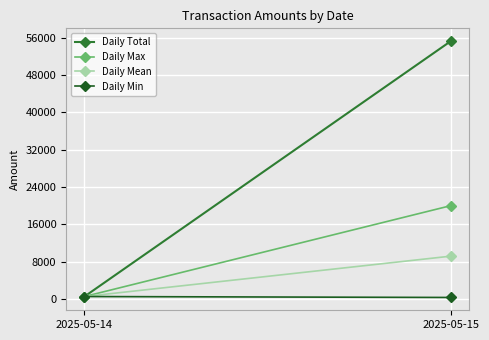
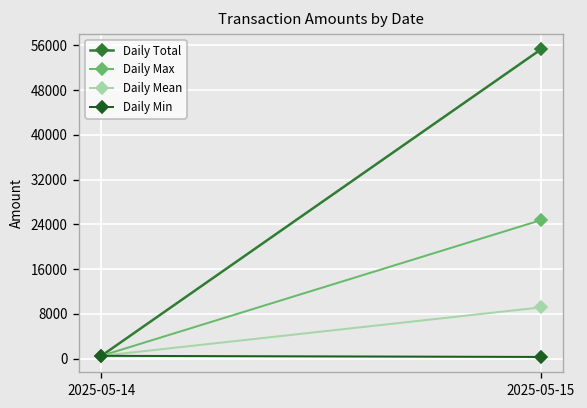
  {
    "Daily Max": {
-     "2025-05-15": 20000
+     "2025-05-15": 25000
    },
    "Daily Mean": {
      "2025-05-15": 9000
    }
  }
